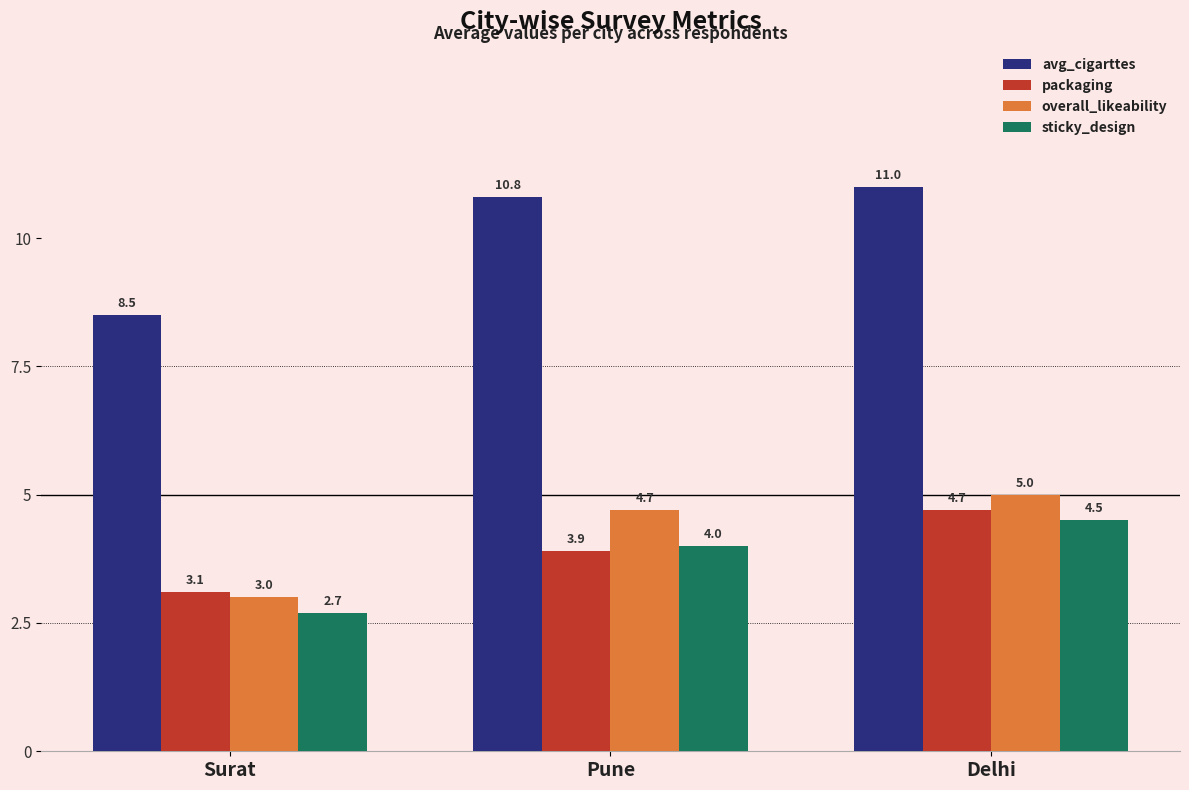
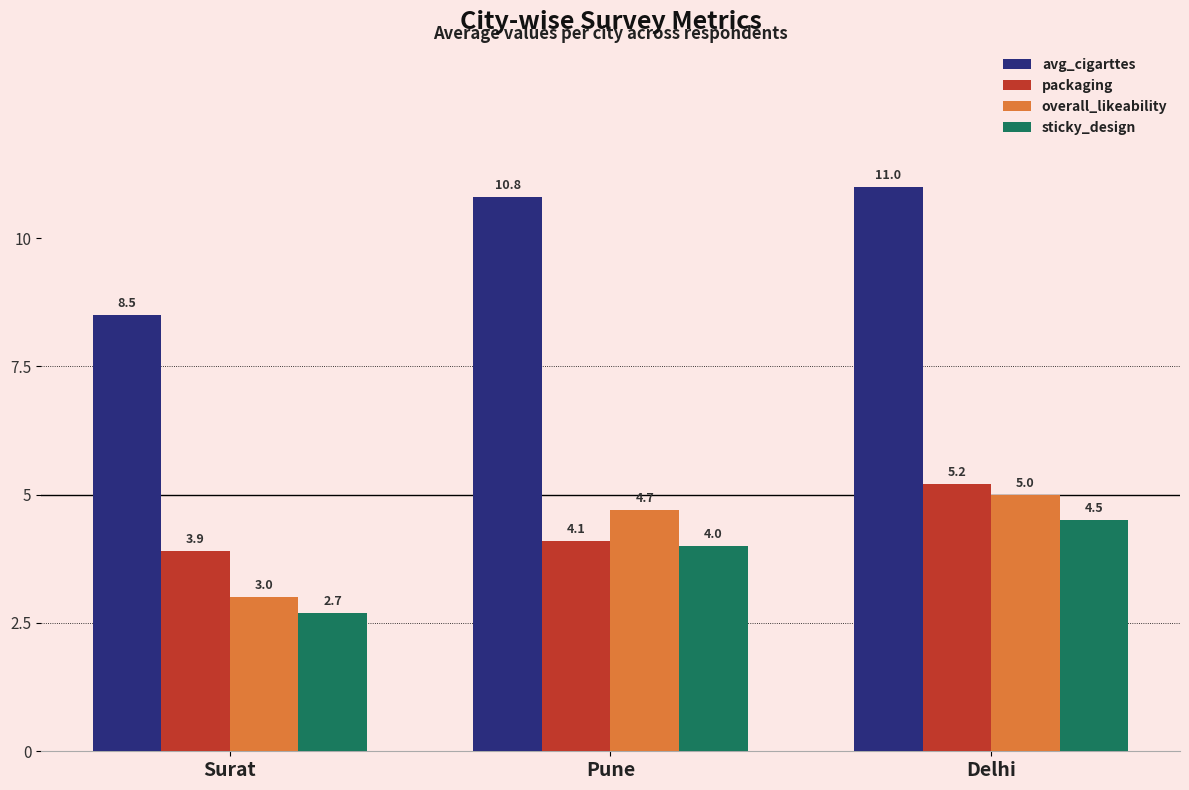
  {
    "avg_cigarttes": {
      "Surat": 8.5,
      "Pune": 10.8,
      "Delhi": 11.0
    },
    "packaging": {
-     "Surat": 3.1,
-     "Pune": 3.9,
-     "Delhi": 4.7
+     "Surat": 3.9,
+     "Pune": 4.1,
+     "Delhi": 5.2
    },
    "overall_likeability": {
      "Surat": 3.0,
      "Pune": 4.7,
      "Delhi": 5.0
    },
    "sticky_design": {
      "Surat": 2.7,
      "Pune": 4.0,
      "Delhi": 4.5
    }
  }
